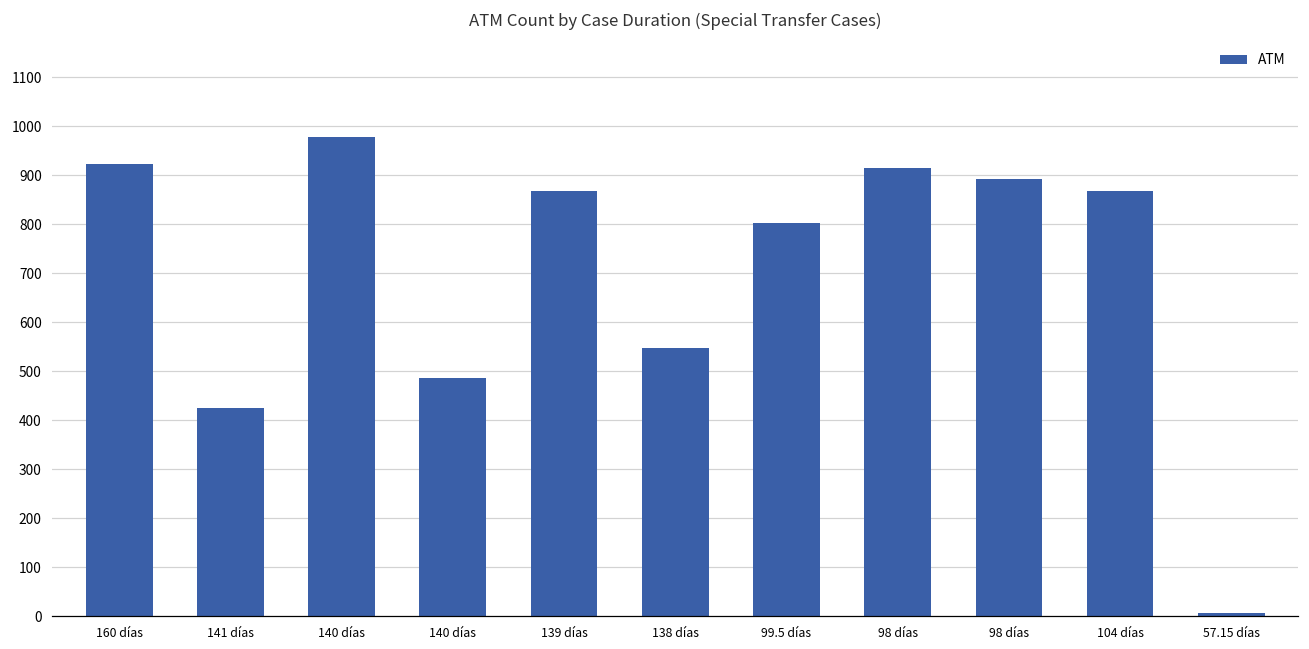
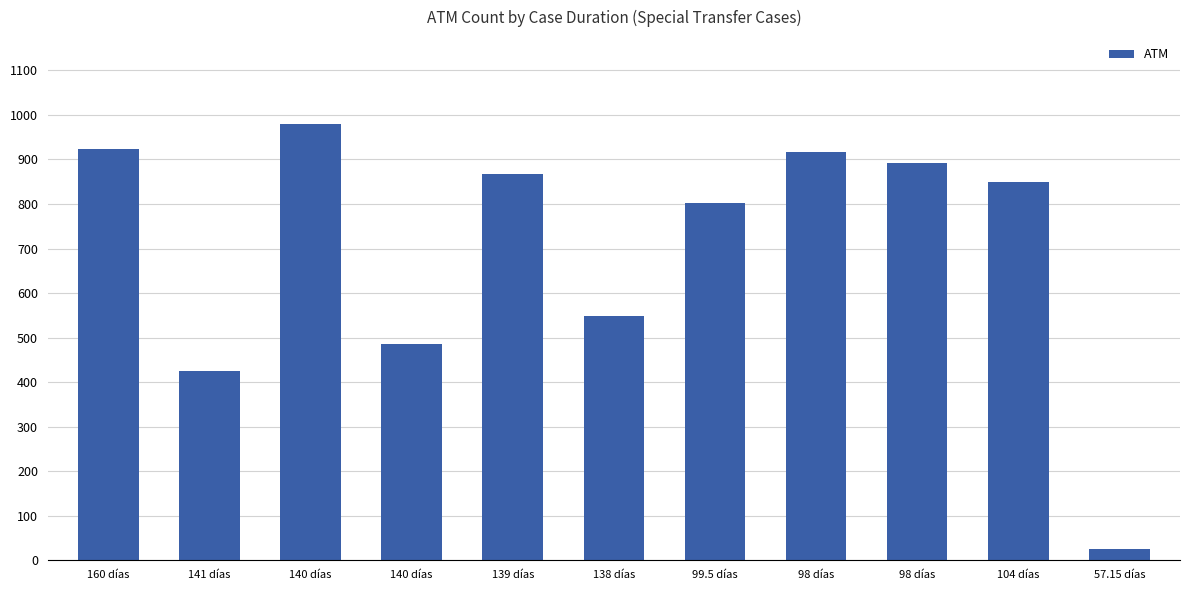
  {
    "160 días": 920,
    "141 días": 430,
    "139 días": 870,
    "138 días": 550,
    "99.5 días": 800,
-   "104 días": 870,
-   "57.15 días": 10
+   "104 días": 850,
+   "57.15 días": 30
  }
